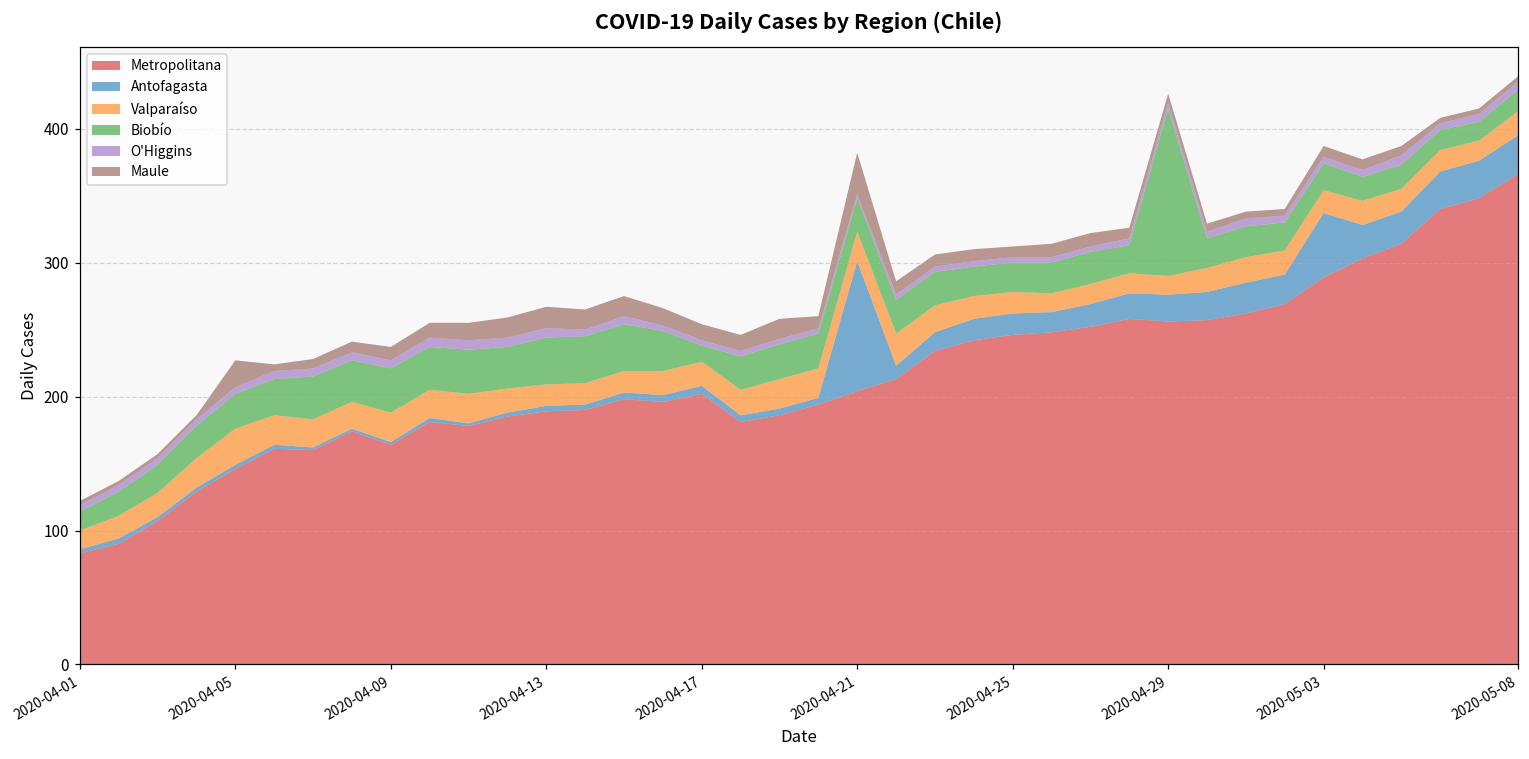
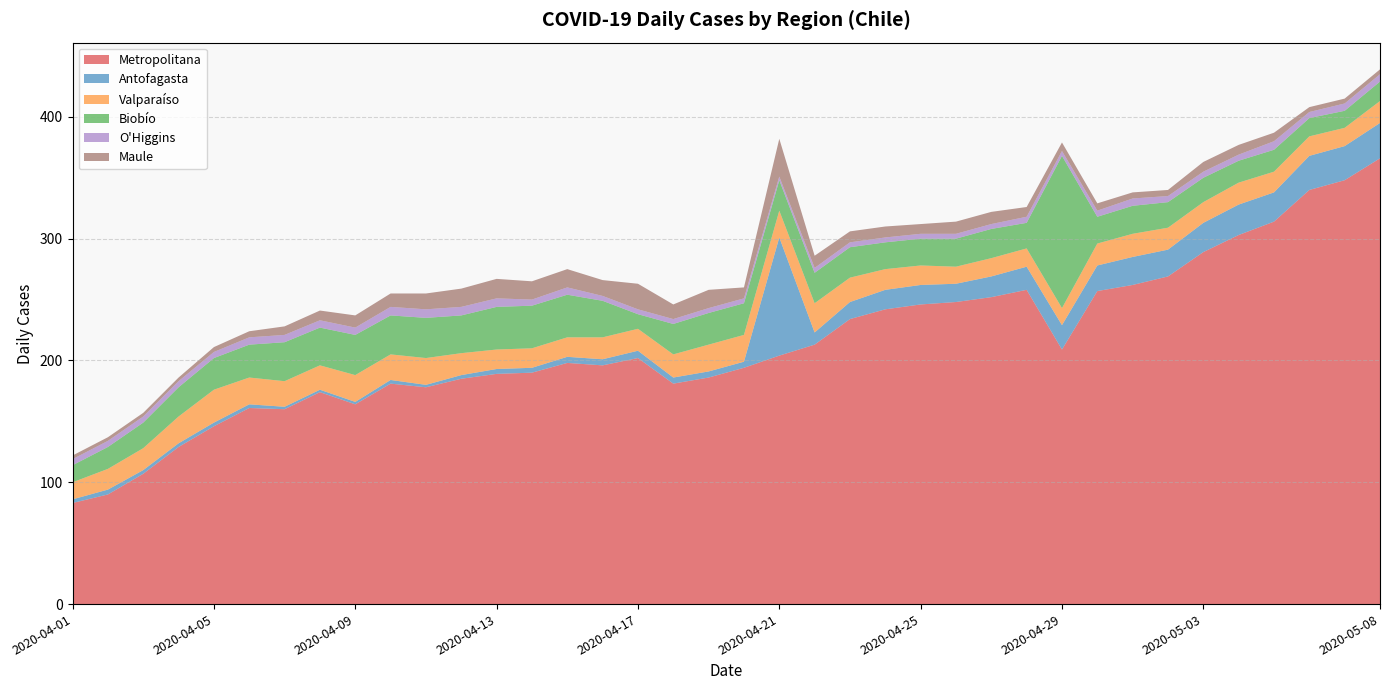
  {
    "Metropolitana": {
      "2020-04-01": 83,
      "2020-04-05": 146,
      "2020-04-13": 189,
      "2020-04-17": 202,
      "2020-04-21": 204,
      "2020-04-25": 246,
-     "2020-04-29": 256,
+     "2020-04-29": 209,
      "2020-05-03": 289,
      "2020-05-08": 366
    },
    "Antofagasta": {
      "2020-04-01": 3,
      "2020-04-05": 3,
      "2020-04-13": 4,
      "2020-04-17": 6,
      "2020-04-21": 97,
      "2020-04-25": 16,
      "2020-04-29": 20,
-     "2020-05-03": 48,
+     "2020-05-03": 24,
      "2020-05-08": 29
    },
    "Valparaíso": {
      "2020-04-01": 14,
      "2020-04-05": 27,
      "2020-04-09": 22,
      "2020-04-13": 16,
      "2020-04-17": 18,
      "2020-04-21": 22,
      "2020-04-25": 16,
      "2020-04-29": 14,
      "2020-05-03": 17,
      "2020-05-08": 18
    },
    "Biobío": {
      "2020-04-01": 14,
      "2020-04-05": 26,
      "2020-04-09": 33,
      "2020-04-13": 35,
      "2020-04-17": 12,
      "2020-04-21": 25,
      "2020-04-25": 22,
      "2020-04-29": 125,
      "2020-05-03": 20,
      "2020-05-08": 16
    },
    "O'Higgins": {
      "2020-04-01": 5,
      "2020-04-05": 5,
      "2020-04-09": 6,
      "2020-04-13": 7,
      "2020-04-17": 4,
      "2020-04-21": 3,
      "2020-04-25": 4,
      "2020-04-29": 4,
      "2020-05-03": 5,
      "2020-05-08": 6
    },
    "Maule": {
      "2020-04-01": 3,
-     "2020-04-05": 20,
+     "2020-04-05": 4,
      "2020-04-09": 10,
      "2020-04-13": 16,
-     "2020-04-17": 12,
+     "2020-04-17": 21,
      "2020-04-21": 31,
      "2020-04-25": 8,
      "2020-04-29": 7,
      "2020-05-03": 8,
      "2020-05-08": 4
    }
  }
